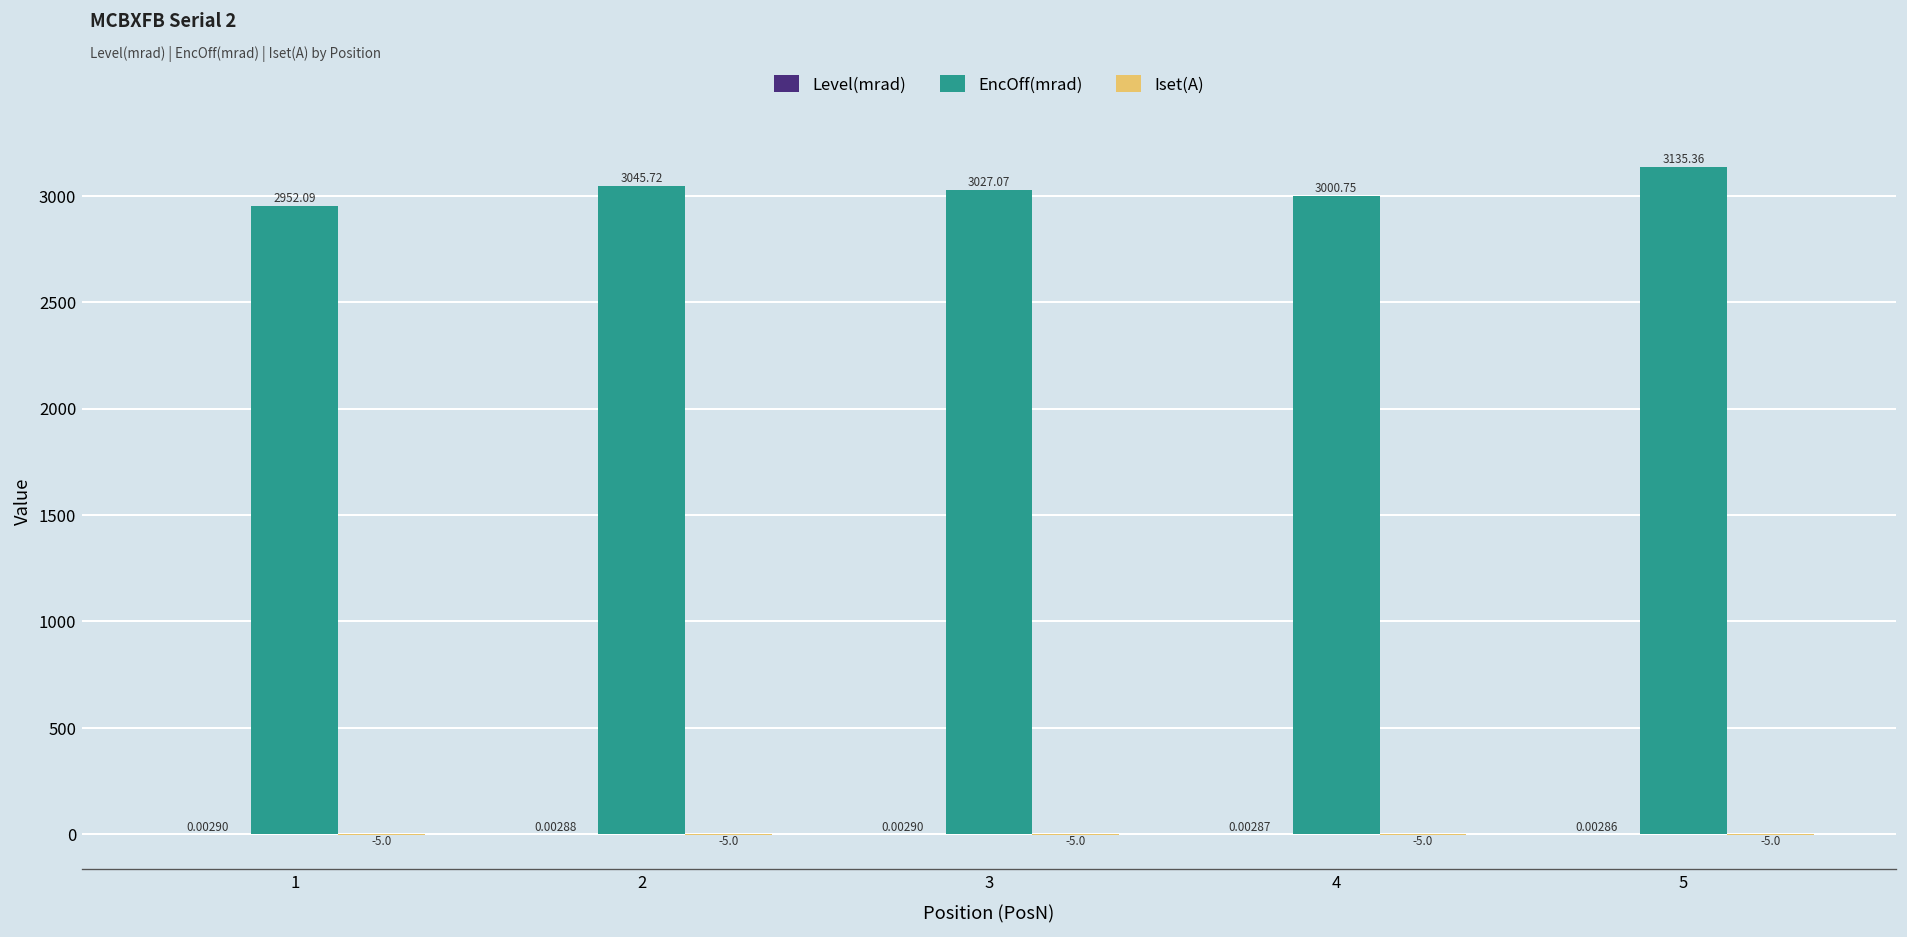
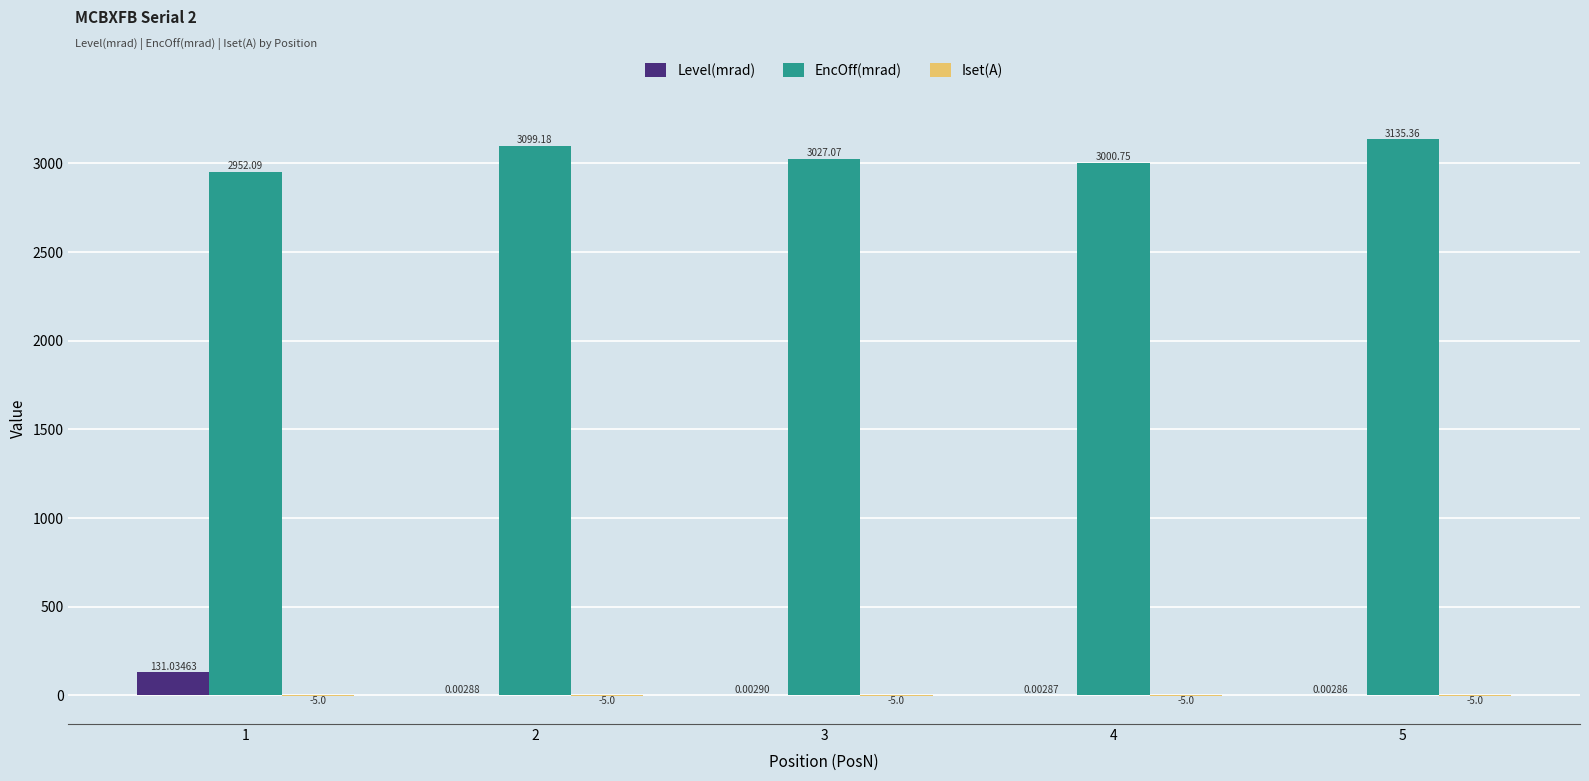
  {
    "Level(mrad)": {
-     "1": 0.00290,
+     "1": 131.03463,
      "2": 0.00288,
      "3": 0.00290,
      "4": 0.00287,
      "5": 0.00286
    },
    "EncOff(mrad)": {
      "1": 2952.09,
-     "2": 3045.72,
+     "2": 3099.18,
      "3": 3027.07,
      "4": 3000.75,
      "5": 3135.36
    },
    "Iset(A)": {
      "1": -5.0,
      "2": -5.0,
      "3": -5.0,
      "4": -5.0,
      "5": -5.0
    }
  }
